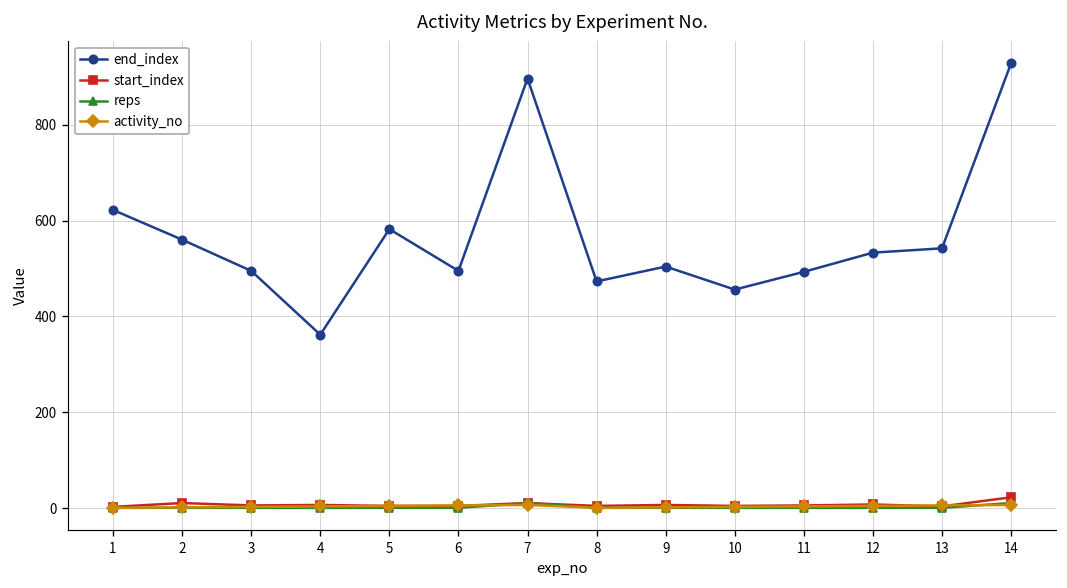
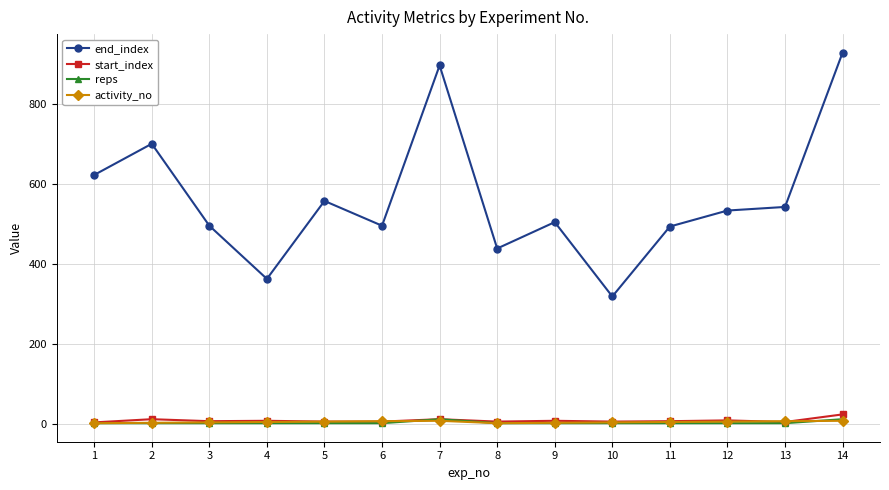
  {
    "end_index": {
      "1": 620,
-     "2": 560,
+     "2": 700,
      "3": 500,
      "4": 360,
-     "5": 580,
+     "5": 560,
      "6": 500,
      "7": 900,
-     "8": 470,
+     "8": 440,
      "9": 500,
-     "10": 460,
+     "10": 320,
      "11": 490,
      "12": 530,
      "13": 540,
      "14": 930
    },
    "start_index": {
      "2": 10,
      "14": 20
    }
  }
